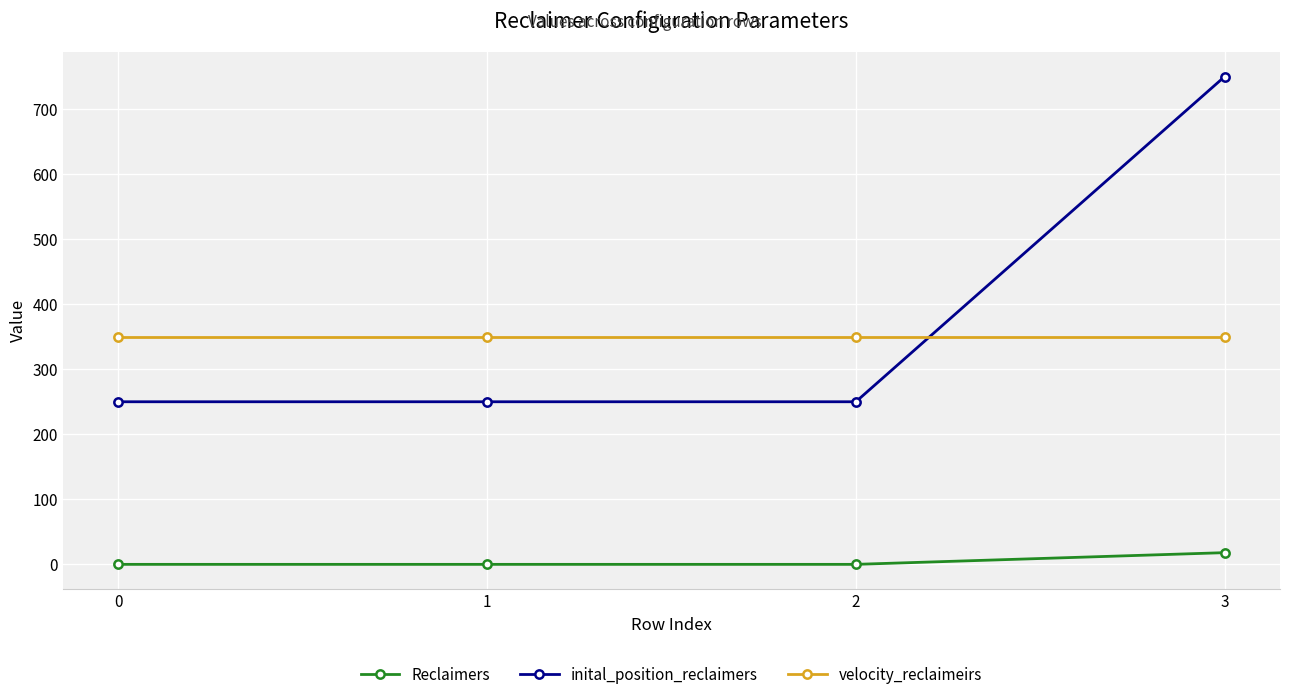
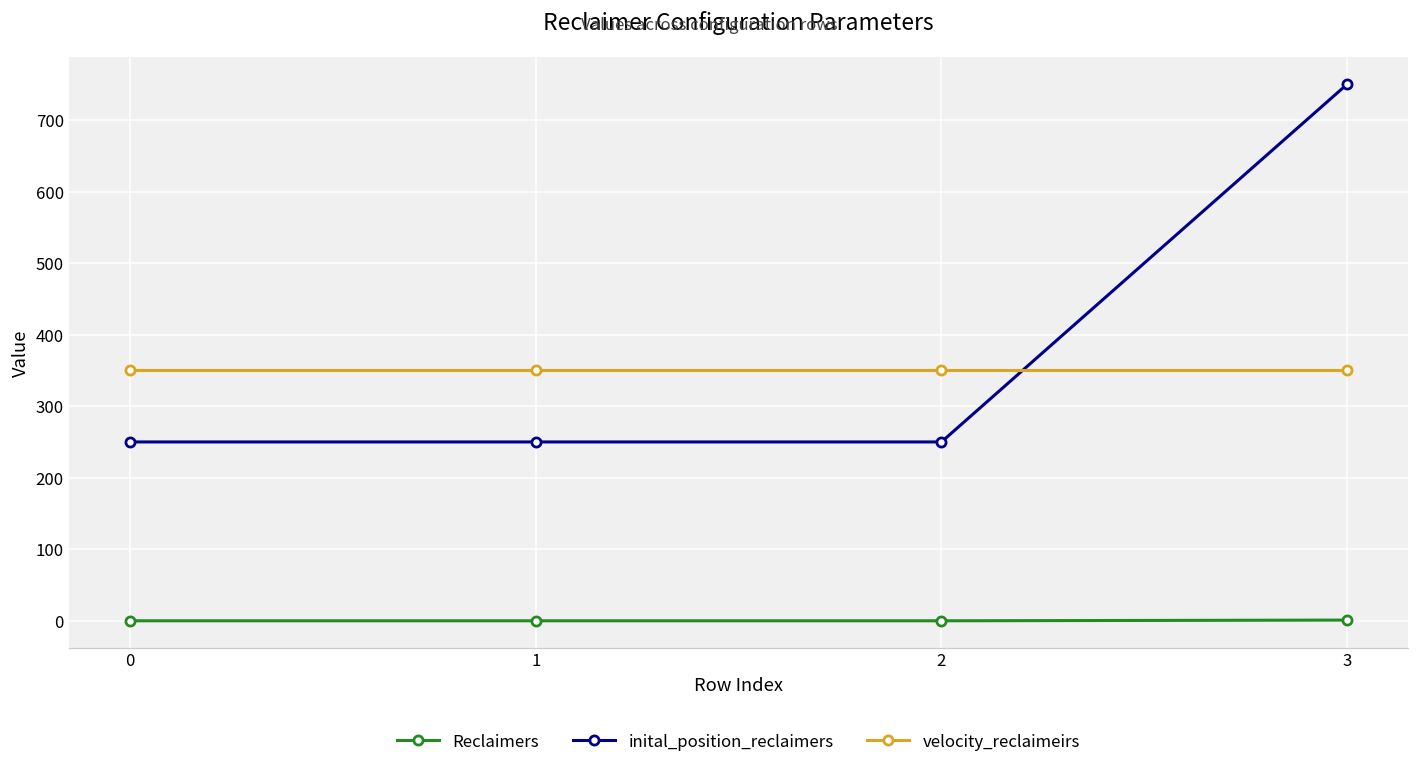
  {
    "Reclaimers": {
      "0": 0,
      "1": 0,
      "2": 0,
-     "3": 20
+     "3": 0
    },
    "inital_position_reclaimers": {
      "0": 250,
      "1": 250,
      "2": 250,
      "3": 750
    },
    "velocity_reclaimeirs": {
      "0": 350,
      "1": 350,
      "2": 350,
      "3": 350
    }
  }
